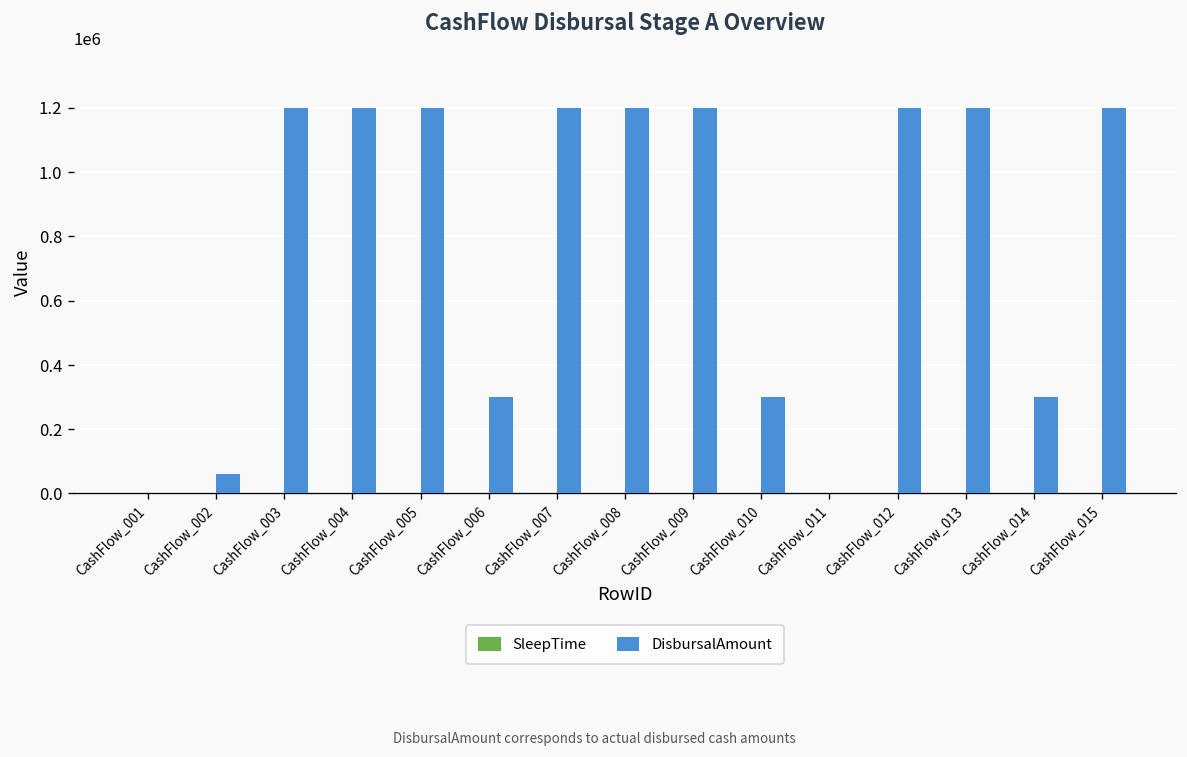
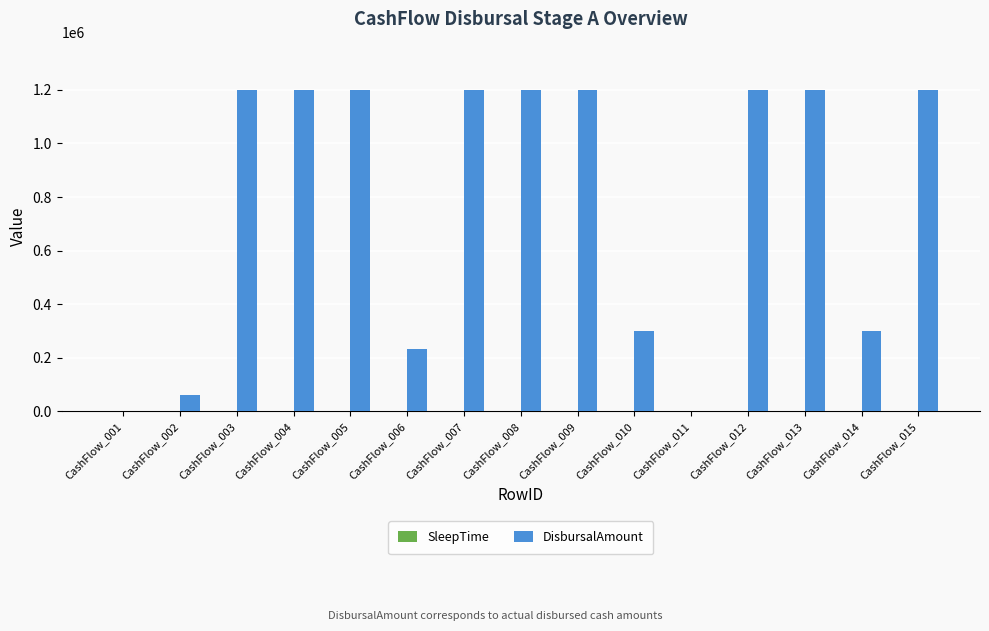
  {
    "DisbursalAmount": {
      "CashFlow_001": 0,
      "CashFlow_002": 60000,
      "CashFlow_003": 1200000,
      "CashFlow_004": 1200000,
      "CashFlow_005": 1200000,
-     "CashFlow_006": 300000,
+     "CashFlow_006": 230000,
      "CashFlow_007": 1200000,
      "CashFlow_008": 1200000,
      "CashFlow_009": 1200000,
      "CashFlow_010": 300000,
      "CashFlow_011": 0,
      "CashFlow_012": 1200000,
      "CashFlow_013": 1200000,
      "CashFlow_014": 300000,
      "CashFlow_015": 1200000
    }
  }
